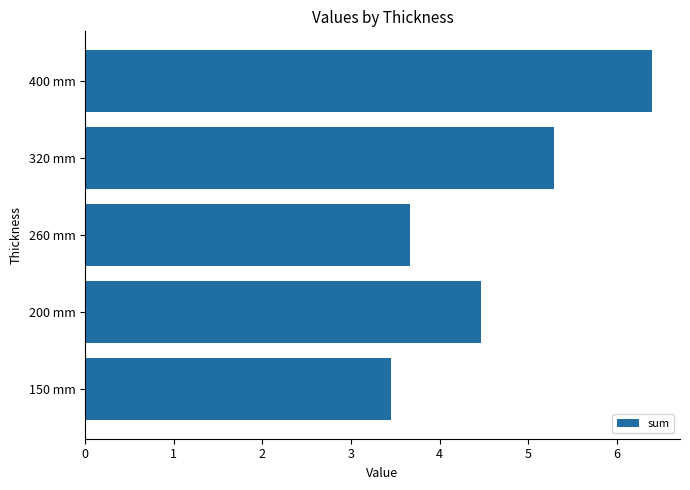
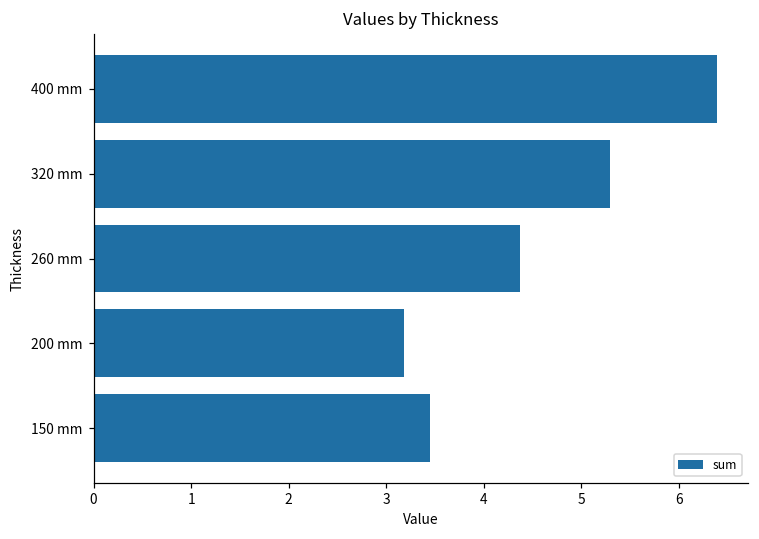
  {
    "400 mm": 6.4,
    "320 mm": 5.3,
-   "260 mm": 3.7,
-   "200 mm": 4.5,
+   "260 mm": 4.4,
+   "200 mm": 3.2,
    "150 mm": 3.5
  }
